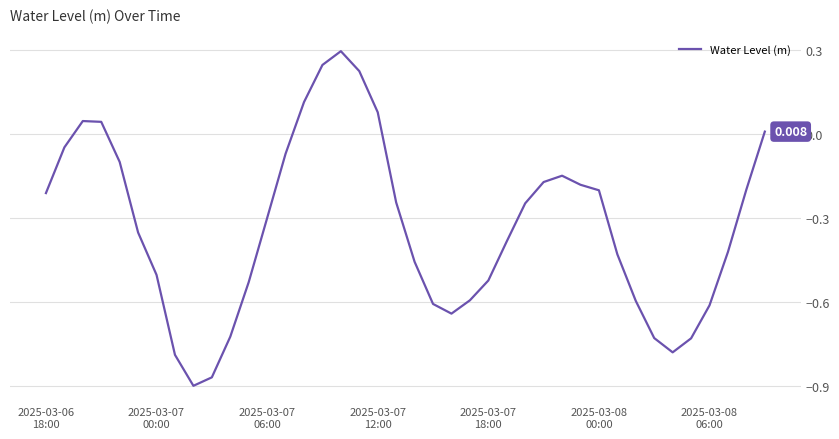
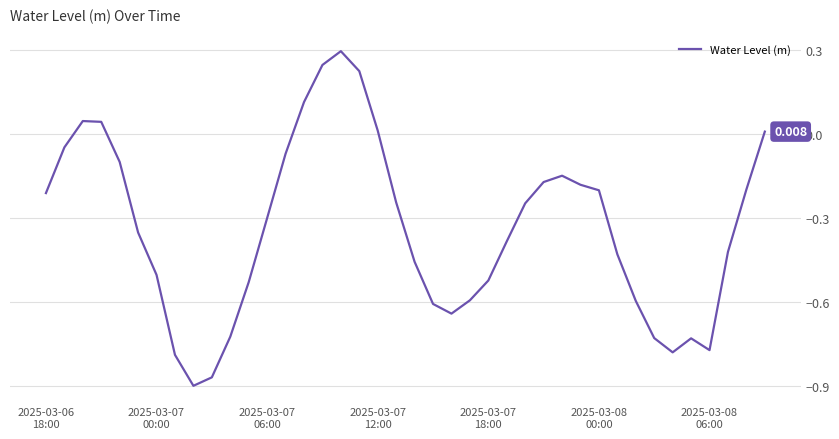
  {
    "2025-03-06 18:00": -0.21,
    "2025-03-07 00:00": -0.50,
    "2025-03-07 06:00": -0.30,
-   "2025-03-07 12:00": 0.08,
+   "2025-03-07 12:00": 0.01,
    "2025-03-07 18:00": -0.52,
    "2025-03-08 00:00": -0.20,
-   "2025-03-08 06:00": -0.61
+   "2025-03-08 06:00": -0.77
  }
